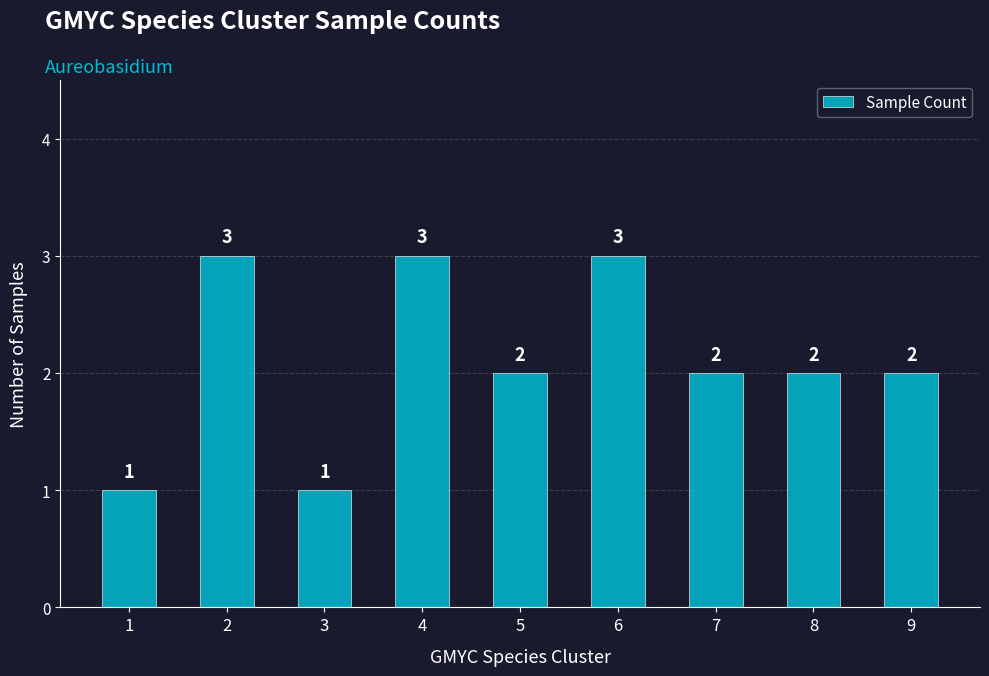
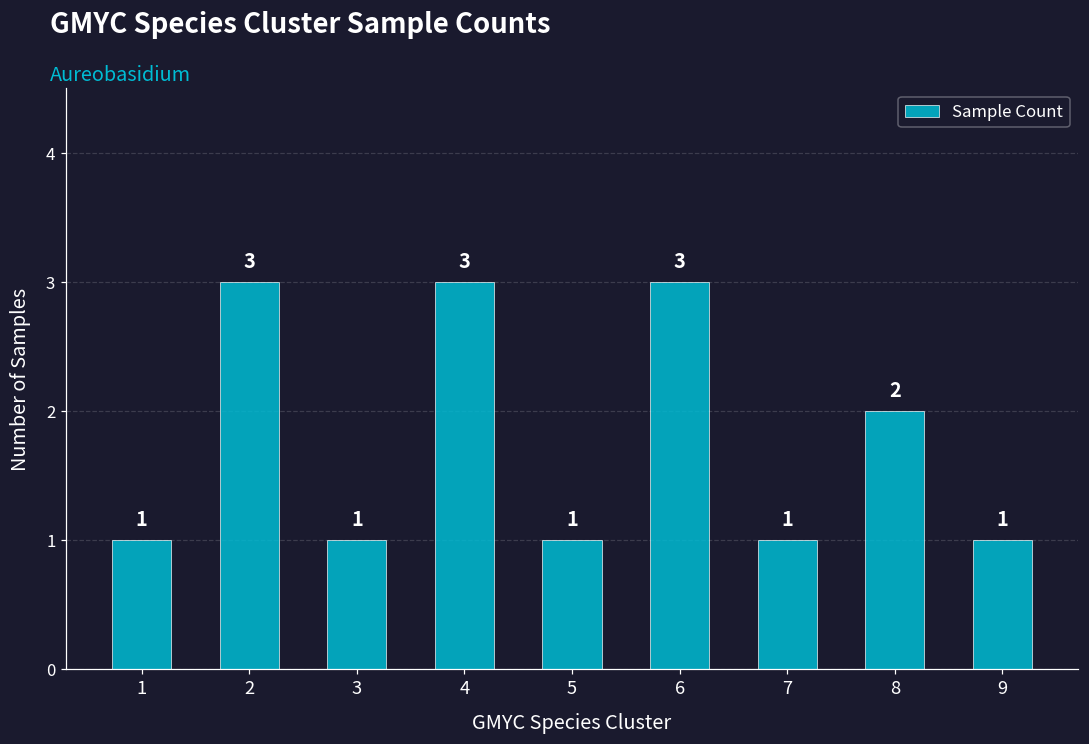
  {
    "1": 1,
    "2": 3,
    "3": 1,
    "4": 3,
-   "5": 2,
+   "5": 1,
    "6": 3,
-   "7": 2,
+   "7": 1,
    "8": 2,
-   "9": 2
+   "9": 1
  }
